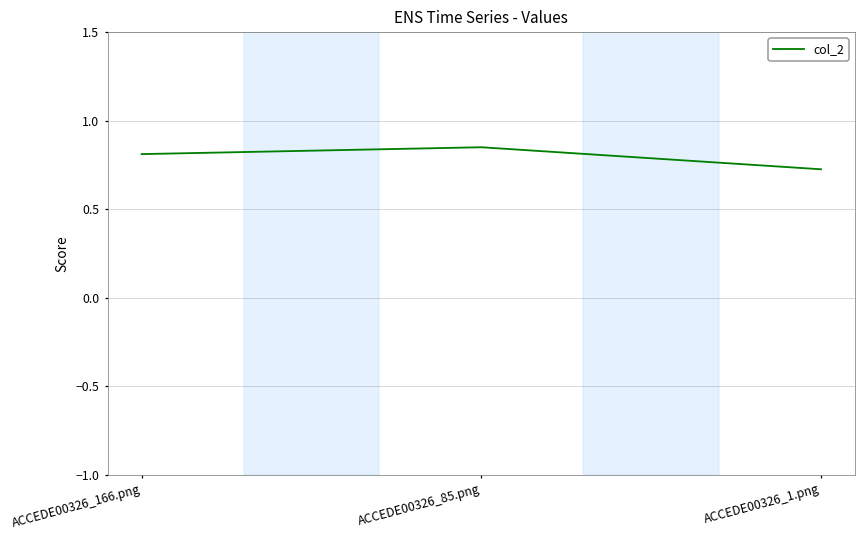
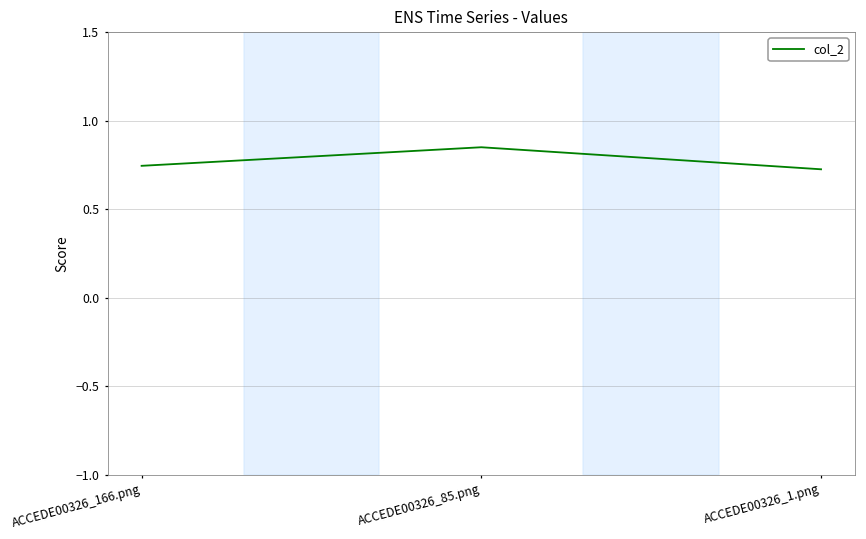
  {
-   "ACCEDE00326_166.png": 0.81,
+   "ACCEDE00326_166.png": 0.75,
    "ACCEDE00326_85.png": 0.85,
    "ACCEDE00326_1.png": 0.73
  }
